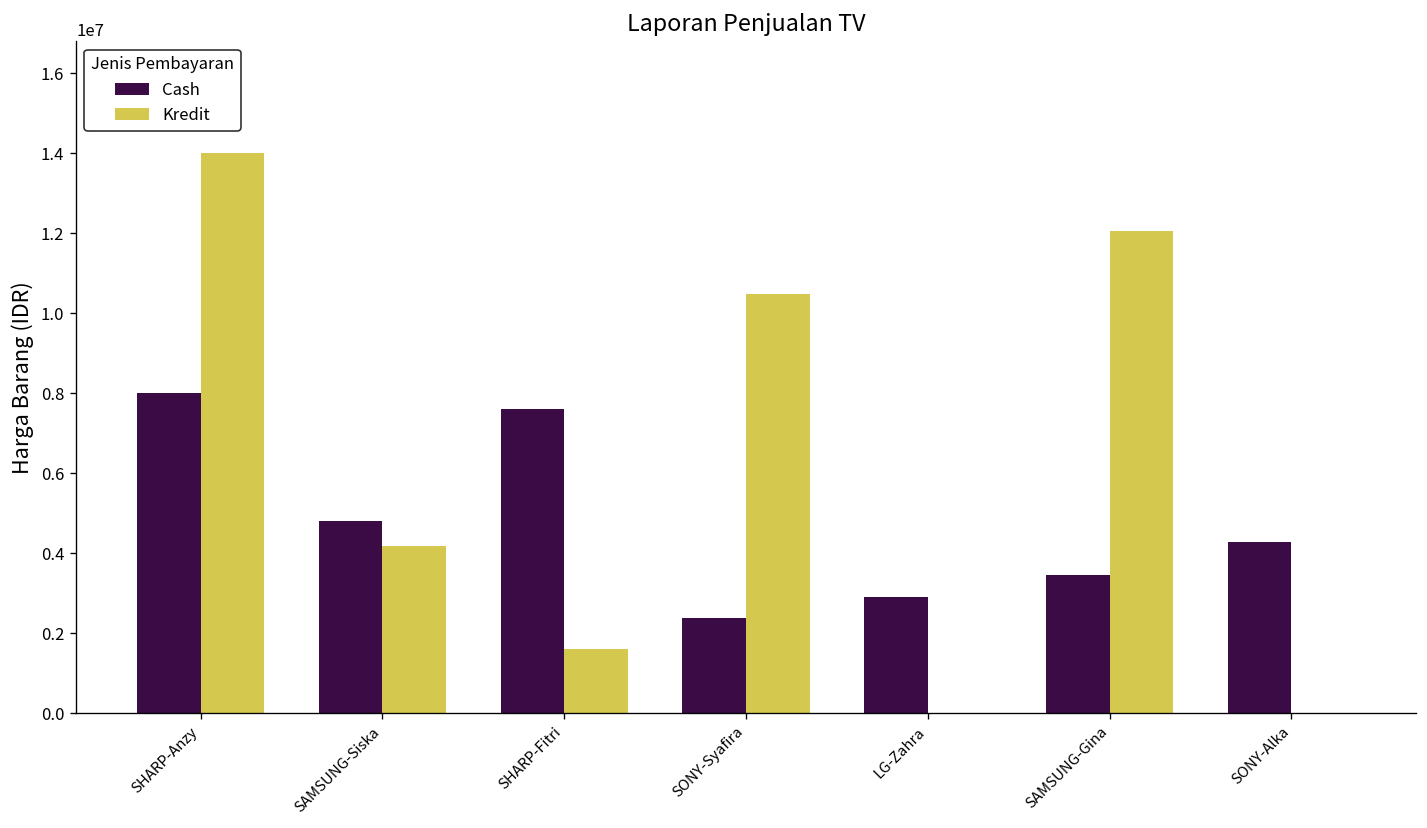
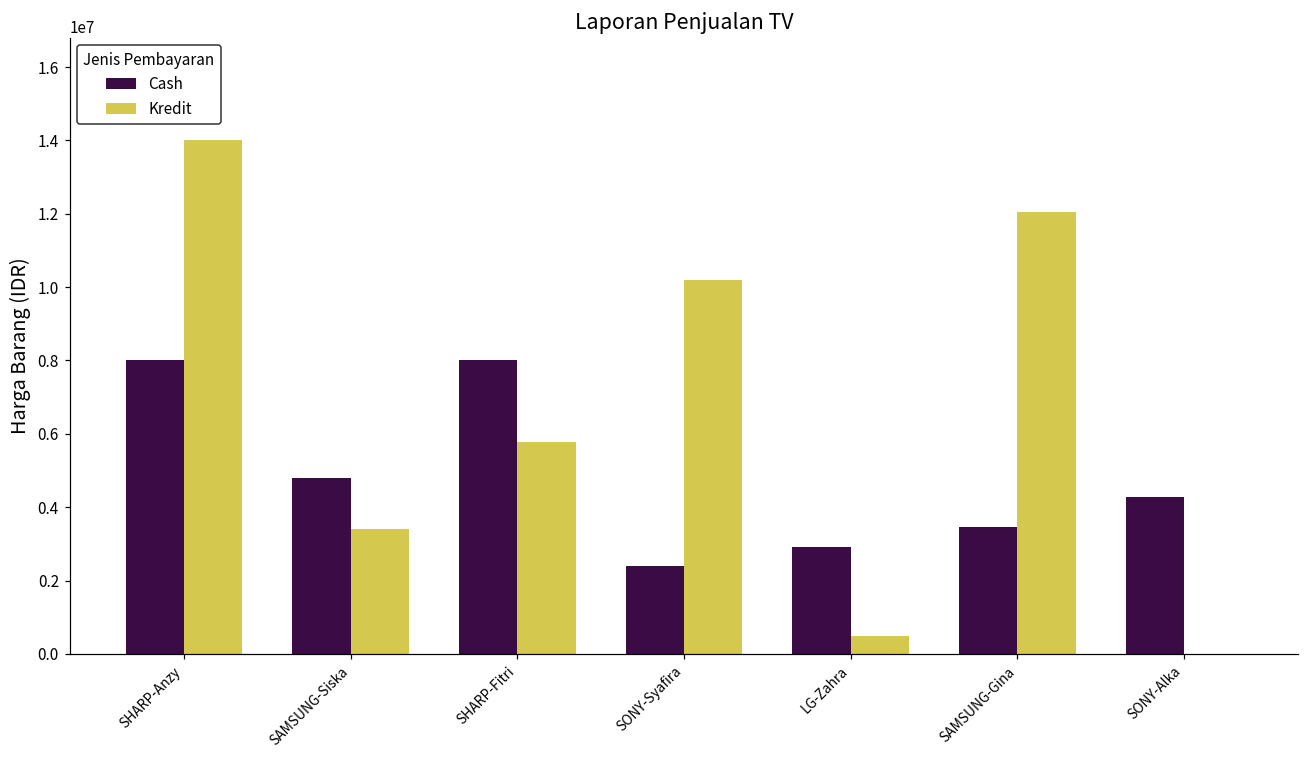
  {
    "Cash": {
      "SHARP-Anzy": 8000000,
      "SAMSUNG-Siska": 4800000,
-     "SHARP-Fitri": 7600000,
+     "SHARP-Fitri": 8000000,
      "SONY-Syafira": 2400000,
      "LG-Zahra": 2900000,
      "SAMSUNG-Gina": 3500000,
      "SONY-Alka": 4300000
    },
    "Kredit": {
      "SHARP-Anzy": 14000000,
-     "SAMSUNG-Siska": 4200000,
-     "SHARP-Fitri": 1600000,
-     "SONY-Syafira": 10500000,
-     "LG-Zahra": 0,
+     "SAMSUNG-Siska": 3400000,
+     "SHARP-Fitri": 5800000,
+     "SONY-Syafira": 10200000,
+     "LG-Zahra": 500000,
      "SAMSUNG-Gina": 12100000,
      "SONY-Alka": 0
    }
  }
